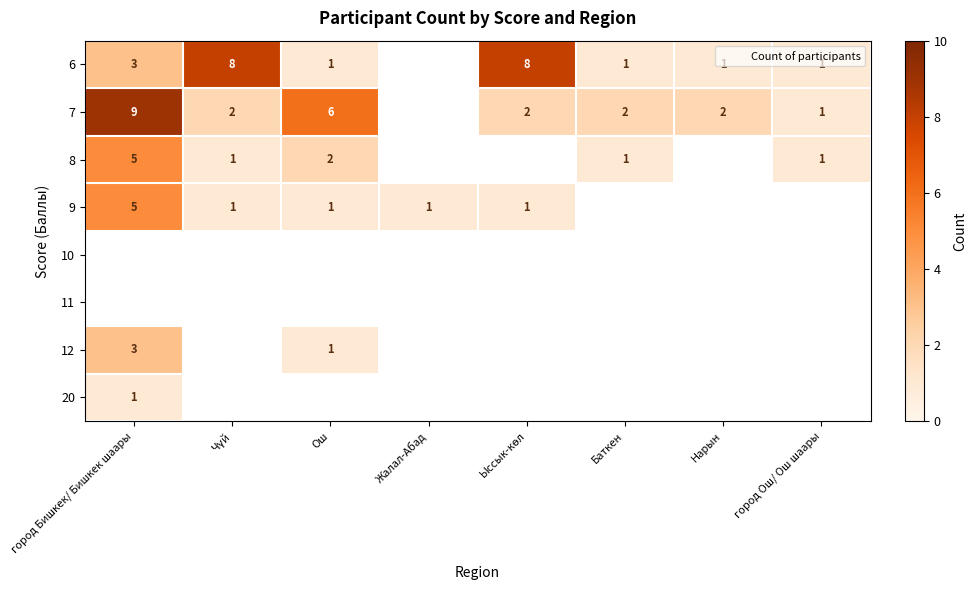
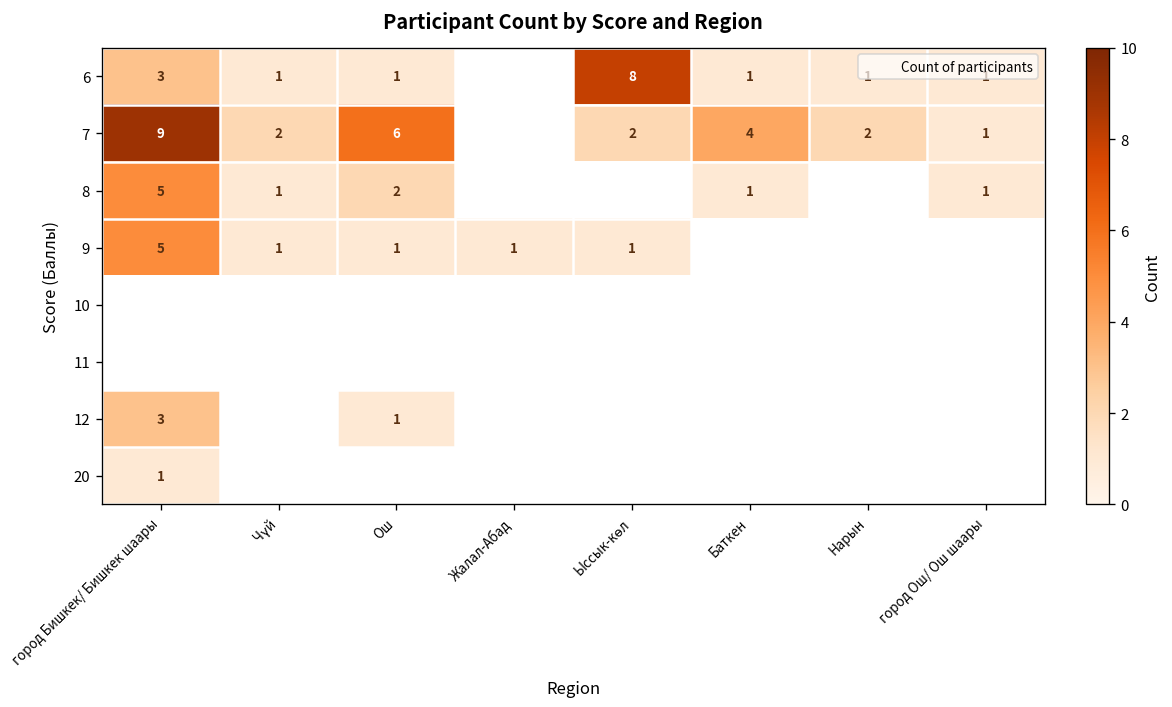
  {
    "6": {
      "город Бишкек/ Бишкек шаары": 3,
-     "Чүй": 8,
+     "Чүй": 1,
      "Ош": 1,
      "Ыссык-көл": 8,
      "Баткен": 1
    },
    "7": {
      "город Бишкек/ Бишкек шаары": 9,
      "Чүй": 2,
      "Ош": 6,
      "Ыссык-көл": 2,
-     "Баткен": 2,
+     "Баткен": 4,
      "Нарын": 2,
      "город Ош/ Ош шаары": 1
    },
    "8": {
      "город Бишкек/ Бишкек шаары": 5,
      "Чүй": 1,
      "Ош": 2,
      "Баткен": 1,
      "город Ош/ Ош шаары": 1
    },
    "9": {
      "город Бишкек/ Бишкек шаары": 5,
      "Чүй": 1,
      "Ош": 1,
      "Жалал-Абад": 1,
      "Ыссык-көл": 1
    },
    "12": {
      "город Бишкек/ Бишкек шаары": 3,
      "Ош": 1
    },
    "20": {
      "город Бишкек/ Бишкек шаары": 1
    }
  }
